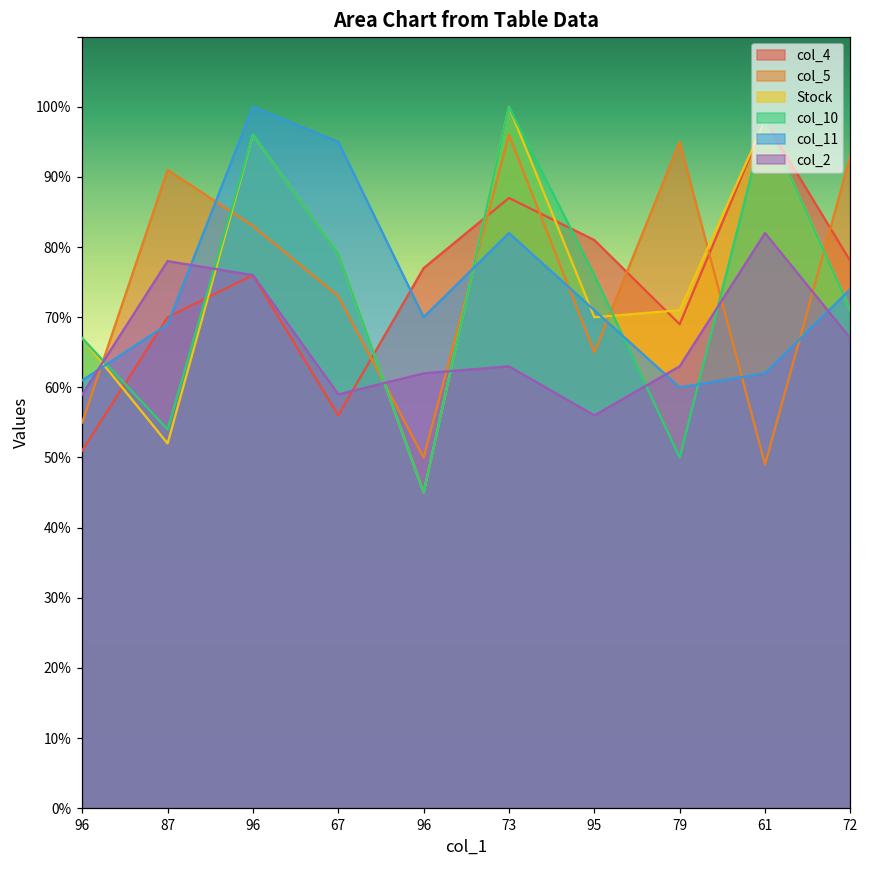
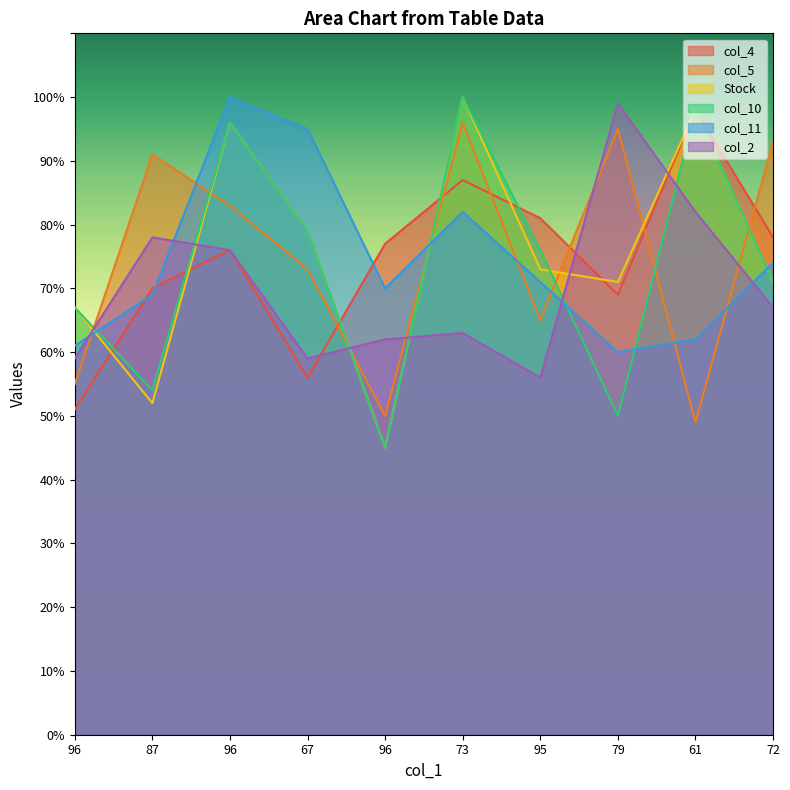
  {
    "Stock": {
      "87": "52%",
-     "95": "70%",
+     "95": "73%",
      "79": "71%"
    },
    "col_10": {
      "87": "54%",
      "95": "76%",
      "79": "50%"
    },
    "col_11": {
      "87": "69%",
      "67": "95%",
      "73": "82%",
      "95": "71%",
      "79": "60%",
      "61": "62%",
      "72": "74%"
    },
    "col_2": {
      "87": "78%",
      "67": "59%",
      "73": "63%",
      "95": "56%",
-     "79": "63%",
+     "79": "99%",
      "61": "82%",
      "72": "67%"
    }
  }
